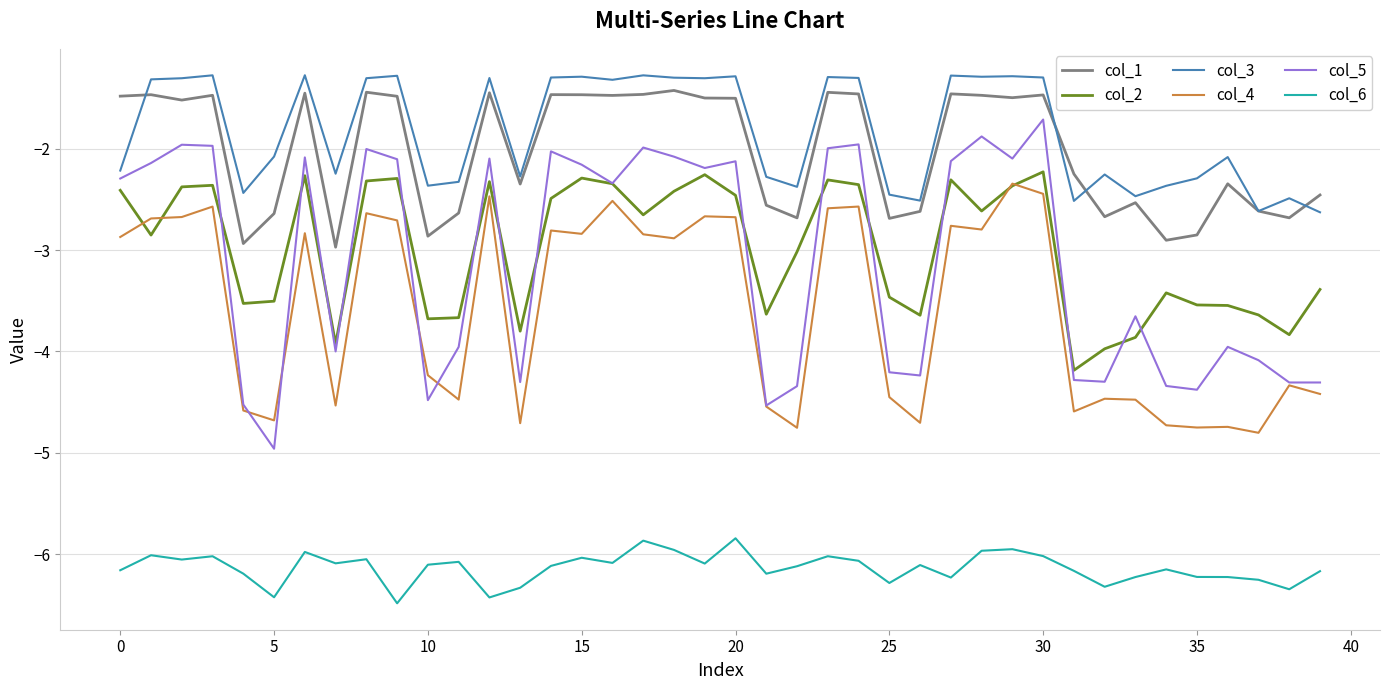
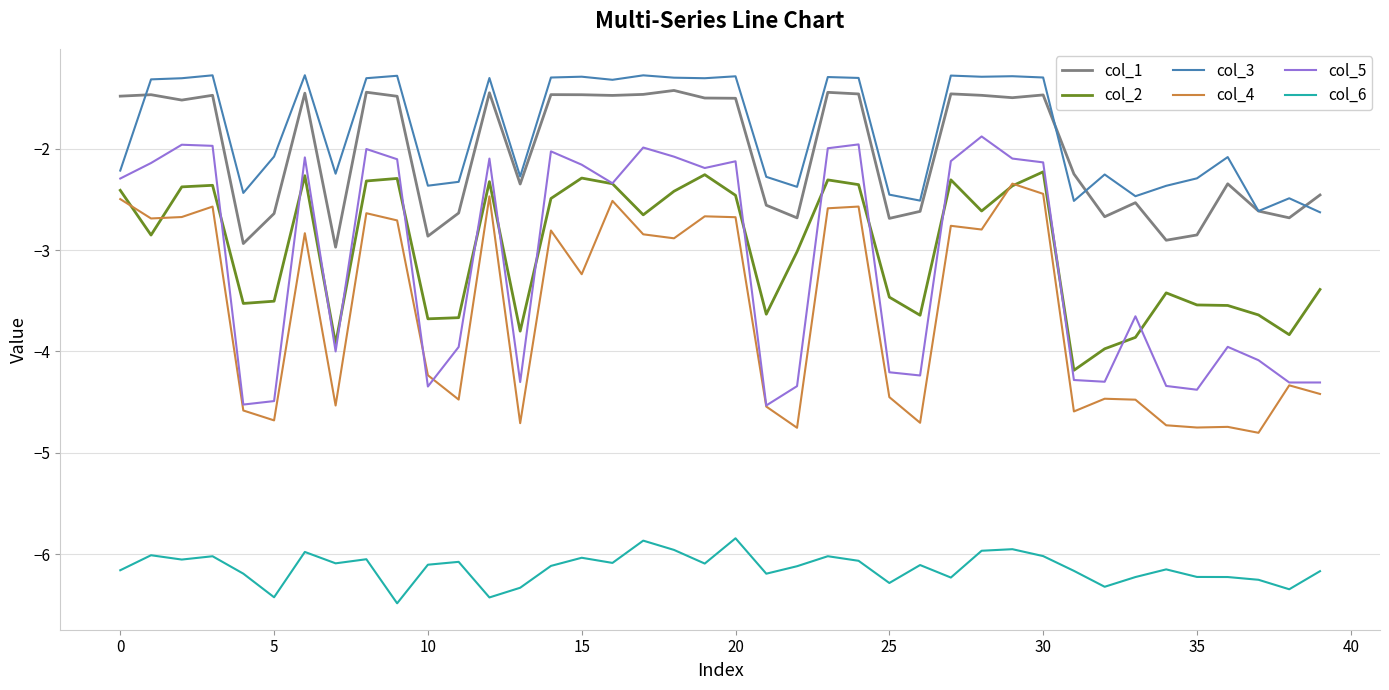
  {
    "col_1": {
      "0": -1.48,
      "5": -2.64,
      "10": -2.86,
      "15": -1.47,
      "20": -1.50,
      "25": -2.69,
      "30": -1.47,
      "35": -2.85
    },
    "col_2": {
      "0": -2.41,
      "5": -3.50,
      "10": -3.68,
      "15": -2.29,
      "20": -2.46,
      "25": -3.46,
      "30": -2.23,
      "35": -3.54
    },
    "col_3": {
      "0": -2.22,
      "5": -2.08,
      "10": -2.36,
      "15": -1.29,
      "20": -1.29,
      "25": -2.45,
      "30": -1.30,
      "35": -2.29
    },
    "col_4": {
-     "0": -2.87,
+     "0": -2.50,
      "5": -4.68,
      "10": -4.24,
-     "15": -2.84,
+     "15": -3.24,
      "20": -2.68,
      "25": -4.45,
      "30": -2.45,
      "35": -4.75
    },
    "col_5": {
      "0": -2.29,
-     "5": -4.96,
-     "10": -4.48,
+     "5": -4.49,
+     "10": -4.35,
      "15": -2.16,
      "20": -2.12,
      "25": -4.21,
-     "30": -1.71,
+     "30": -2.13,
      "35": -4.38
    },
    "col_6": {
      "0": -6.16,
      "5": -6.43,
      "10": -6.11,
      "15": -6.04,
      "20": -5.84,
      "25": -6.29,
      "30": -6.02,
      "35": -6.23
    }
  }
